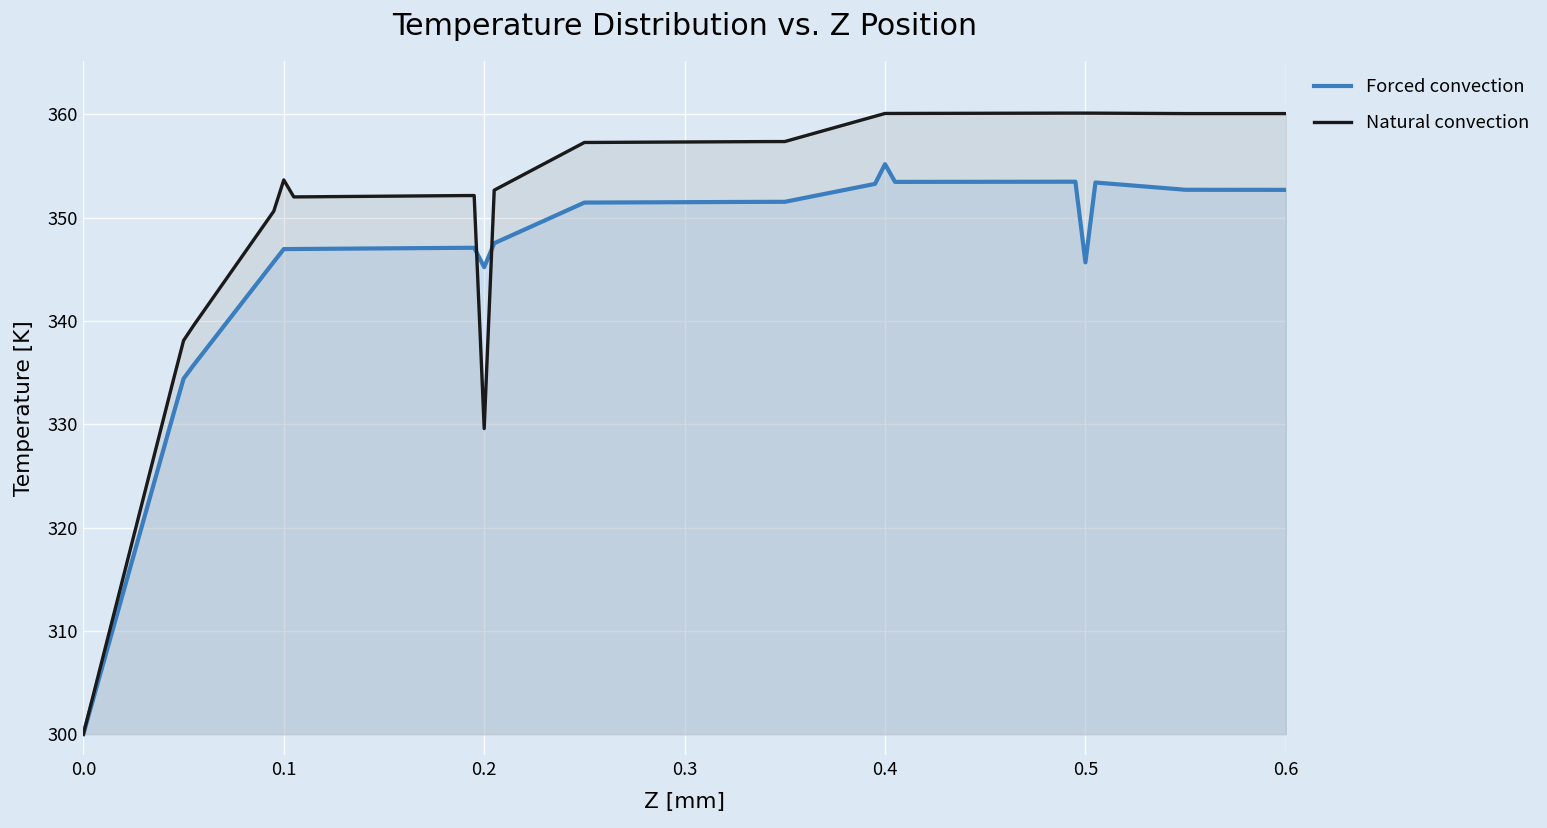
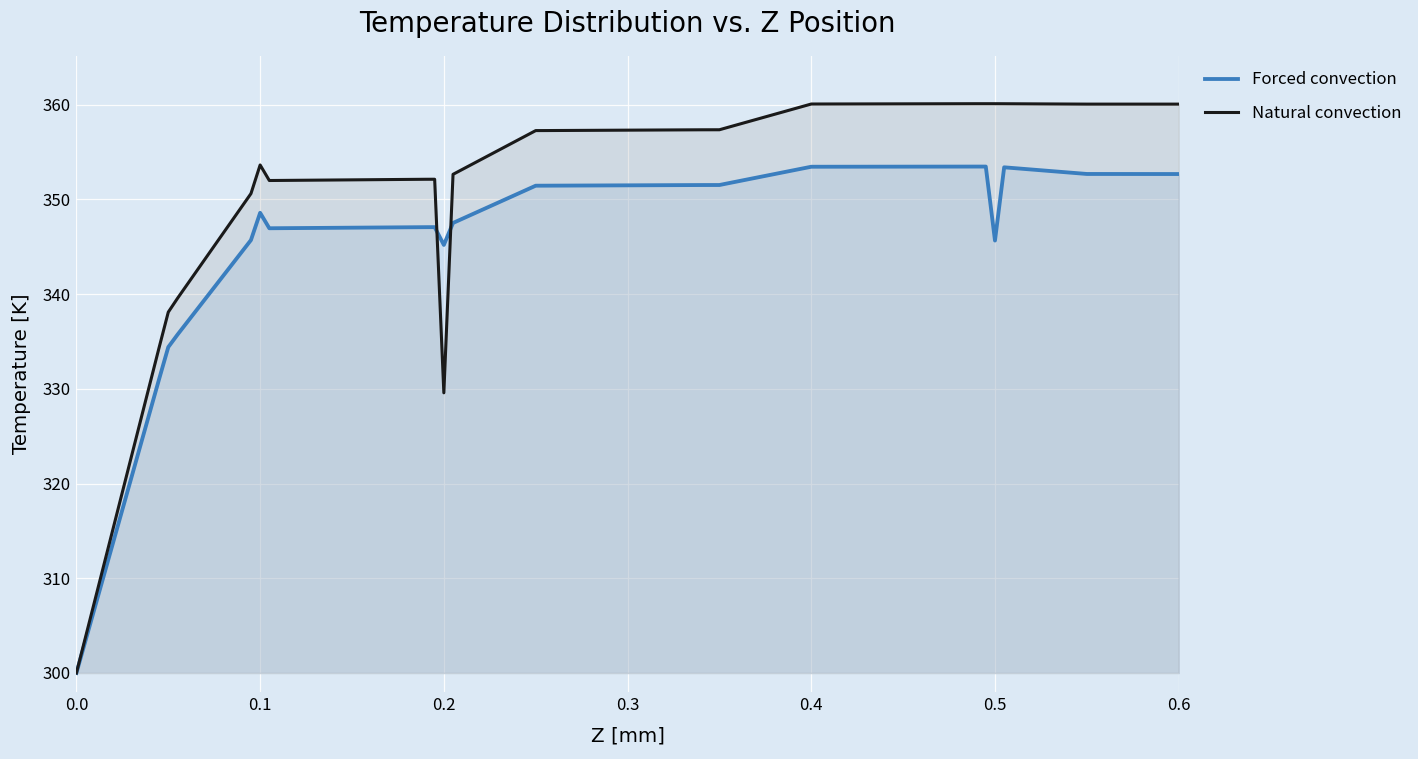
  {
    "Forced convection": {
-     "0.1": 347,
+     "0.1": 349,
      "0.2": 345,
-     "0.4": 355,
+     "0.4": 353,
      "0.5": 346,
      "0.6": 353
    },
    "Natural convection": {
      "0.1": 354,
      "0.2": 330,
      "0.4": 360,
      "0.5": 360,
      "0.6": 360
    }
  }
